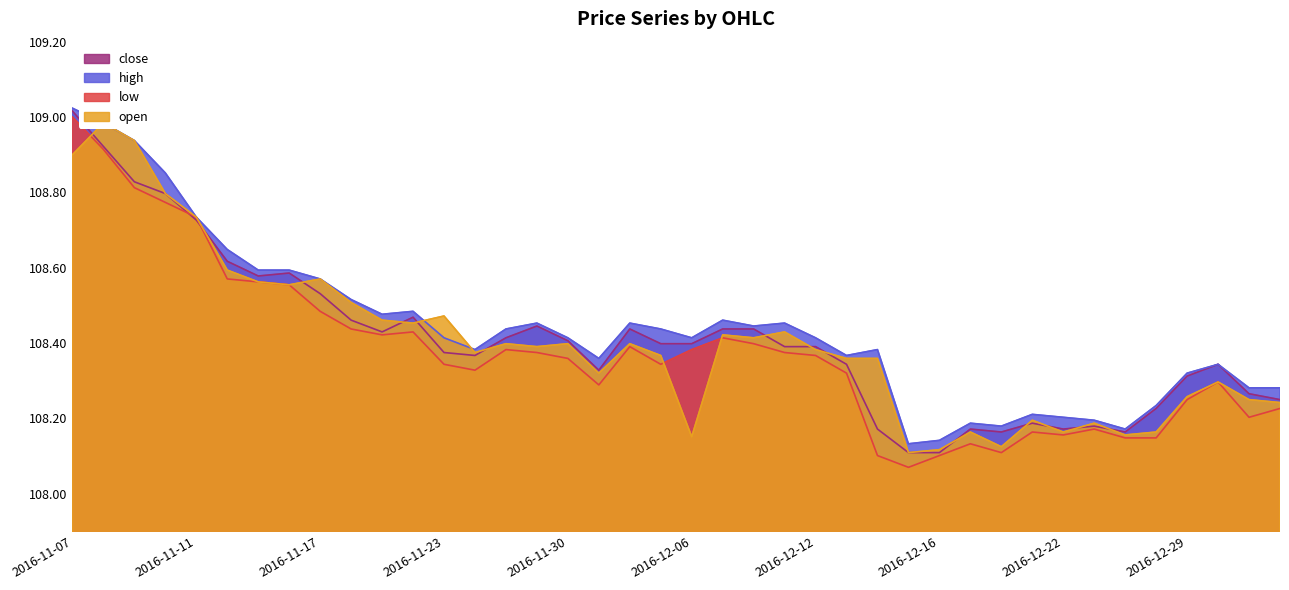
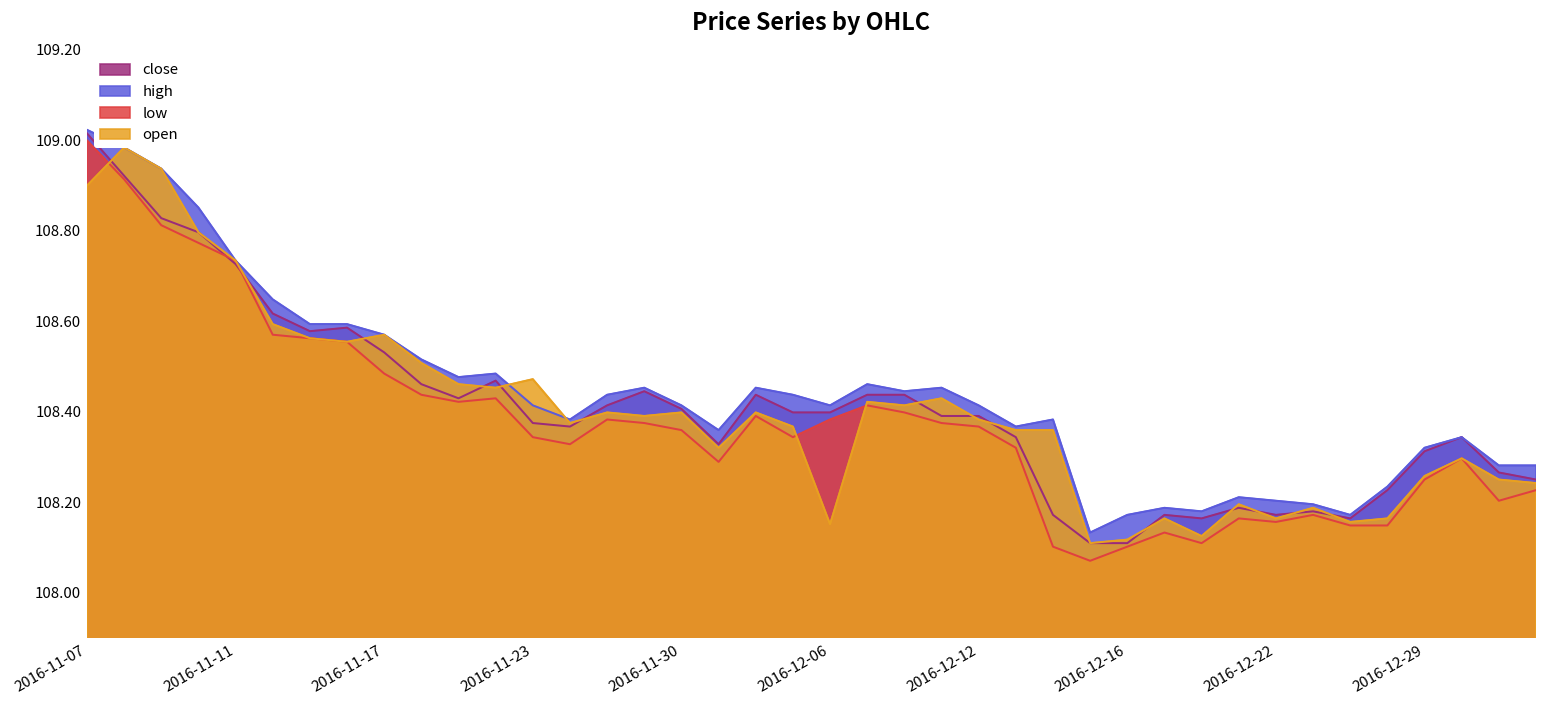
  {
    "close": {
      "2016-11-07": 109.02,
      "2016-11-11": 108.73,
      "2016-11-17": 108.53,
      "2016-11-23": 108.38,
      "2016-11-30": 108.41,
      "2016-12-06": 108.40,
      "2016-12-12": 108.39,
      "2016-12-16": 108.11,
      "2016-12-22": 108.17,
      "2016-12-29": 108.31
    },
    "high": {
      "2016-11-07": 109.02,
      "2016-11-23": 108.41,
      "2016-11-30": 108.41,
      "2016-12-06": 108.41,
      "2016-12-12": 108.41,
-     "2016-12-16": 108.14,
+     "2016-12-16": 108.17,
      "2016-12-22": 108.20,
      "2016-12-29": 108.32
    },
    "low": {
      "2016-11-07": 109.00,
      "2016-11-17": 108.48,
      "2016-11-23": 108.34,
      "2016-11-30": 108.36,
      "2016-12-06": 108.38,
      "2016-12-12": 108.37,
      "2016-12-16": 108.10,
      "2016-12-22": 108.16,
      "2016-12-29": 108.25
    },
    "open": {
      "2016-11-07": 108.90,
      "2016-11-23": 108.47,
      "2016-11-30": 108.40,
      "2016-12-06": 108.15,
      "2016-12-12": 108.38,
      "2016-12-16": 108.12,
      "2016-12-22": 108.16,
      "2016-12-29": 108.26
    }
  }
